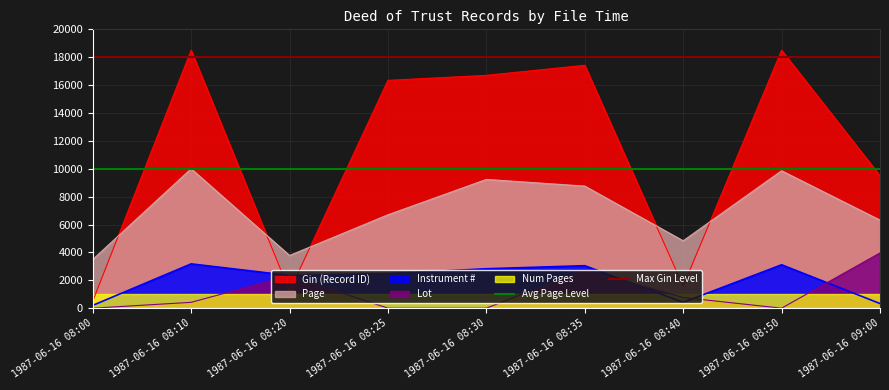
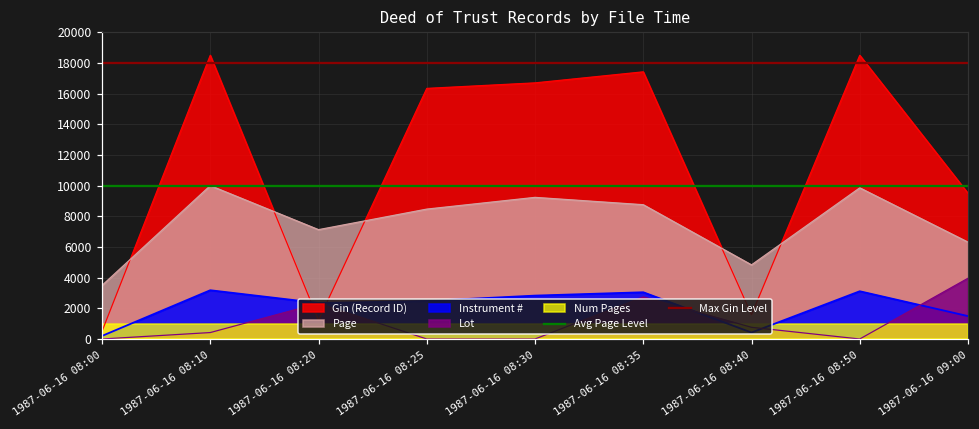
  {
    "Gin (Record ID)": {
      "1987-06-16 08:00": 500,
      "1987-06-16 08:10": 18500,
      "1987-06-16 08:25": 16300,
      "1987-06-16 08:30": 16700,
      "1987-06-16 08:35": 17400,
      "1987-06-16 08:50": 18500,
      "1987-06-16 09:00": 9500
    },
    "Page": {
      "1987-06-16 08:00": 3500,
      "1987-06-16 08:10": 10000,
-     "1987-06-16 08:20": 3800,
-     "1987-06-16 08:25": 6700,
+     "1987-06-16 08:20": 7100,
+     "1987-06-16 08:25": 8500,
      "1987-06-16 08:30": 9200,
      "1987-06-16 08:35": 8800,
      "1987-06-16 08:40": 4800,
      "1987-06-16 08:50": 9900,
      "1987-06-16 09:00": 6300
    },
    "Instrument #": {
      "1987-06-16 08:00": 200,
      "1987-06-16 08:10": 3200,
      "1987-06-16 08:30": 2800,
      "1987-06-16 08:35": 3000,
      "1987-06-16 08:50": 3100,
-     "1987-06-16 09:00": 300
+     "1987-06-16 09:00": 1500
    },
    "Lot": {
      "1987-06-16 08:00": 0,
      "1987-06-16 08:10": 400,
      "1987-06-16 08:25": 0,
      "1987-06-16 08:30": 0,
      "1987-06-16 08:50": 0,
      "1987-06-16 09:00": 4000
    },
    "Num Pages": {
      "1987-06-16 08:00": 1000,
      "1987-06-16 08:10": 1000,
      "1987-06-16 08:50": 1000,
      "1987-06-16 09:00": 1000
    }
  }
